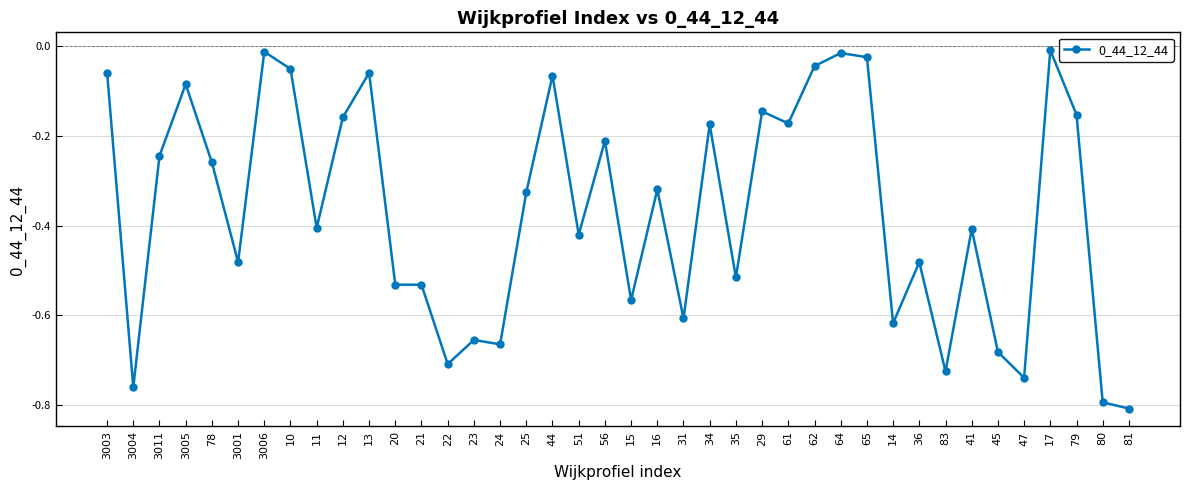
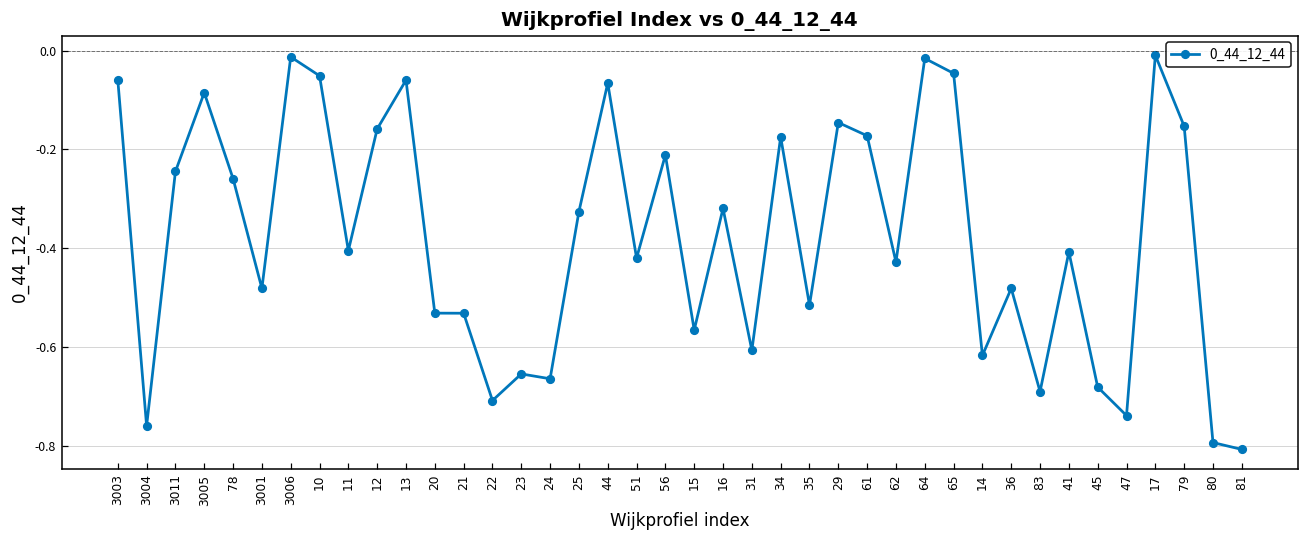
  {
    "3003": -0.06,
    "3004": -0.76,
    "3011": -0.24,
    "3005": -0.08,
    "78": -0.26,
    "3001": -0.48,
    "3006": -0.01,
    "10": -0.05,
    "11": -0.41,
    "12": -0.16,
    "13": -0.06,
    "20": -0.53,
    "21": -0.53,
    "22": -0.71,
    "23": -0.65,
    "24": -0.66,
    "25": -0.33,
    "44": -0.07,
    "51": -0.42,
    "56": -0.21,
    "15": -0.57,
    "16": -0.32,
    "31": -0.61,
    "34": -0.17,
    "35": -0.52,
    "29": -0.15,
    "61": -0.17,
-   "62": -0.04,
+   "62": -0.43,
    "64": -0.02,
-   "65": -0.02,
+   "65": -0.05,
    "14": -0.62,
    "36": -0.48,
-   "83": -0.73,
+   "83": -0.69,
    "41": -0.41,
    "45": -0.68,
    "47": -0.74,
    "17": -0.01,
    "79": -0.15,
    "80": -0.79,
    "81": -0.81
  }
